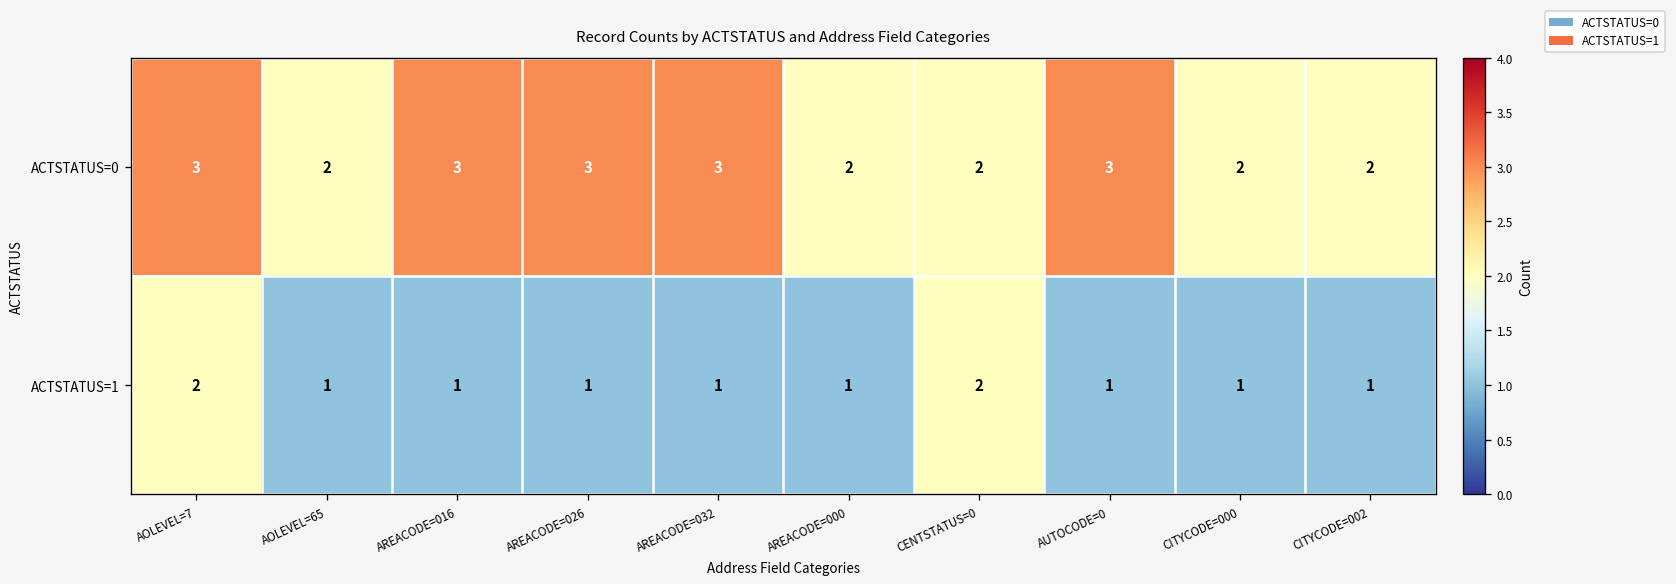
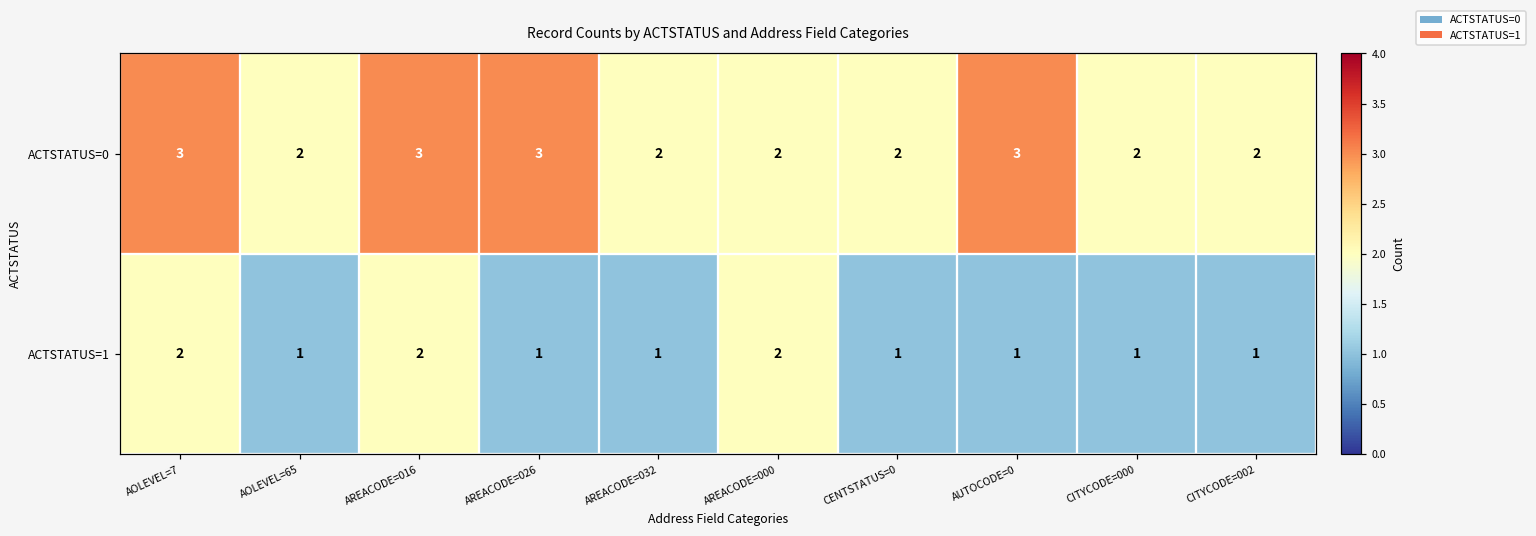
  {
    "ACTSTATUS=0": {
      "AOLEVEL=7": 3,
      "AOLEVEL=65": 2,
      "AREACODE=016": 3,
      "AREACODE=026": 3,
-     "AREACODE=032": 3,
+     "AREACODE=032": 2,
      "AREACODE=000": 2,
      "CENTSTATUS=0": 2,
      "AUTOCODE=0": 3,
      "CITYCODE=000": 2,
      "CITYCODE=002": 2
    },
    "ACTSTATUS=1": {
      "AOLEVEL=7": 2,
      "AOLEVEL=65": 1,
-     "AREACODE=016": 1,
+     "AREACODE=016": 2,
      "AREACODE=026": 1,
      "AREACODE=032": 1,
-     "AREACODE=000": 1,
-     "CENTSTATUS=0": 2,
+     "AREACODE=000": 2,
+     "CENTSTATUS=0": 1,
      "AUTOCODE=0": 1,
      "CITYCODE=000": 1,
      "CITYCODE=002": 1
    }
  }
